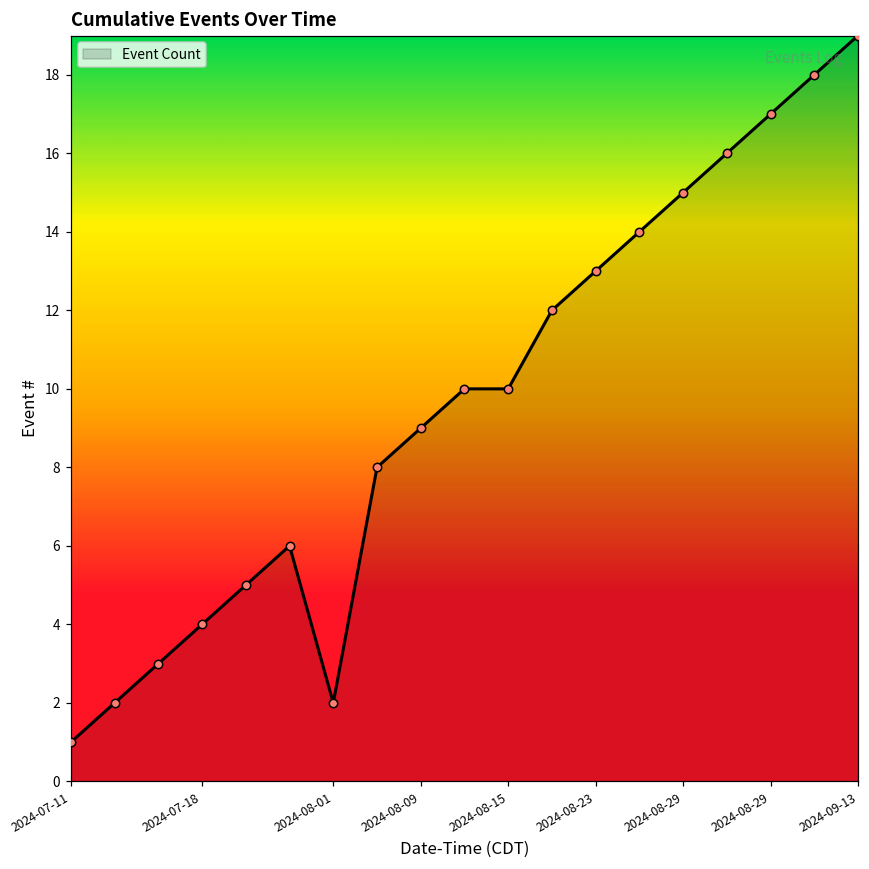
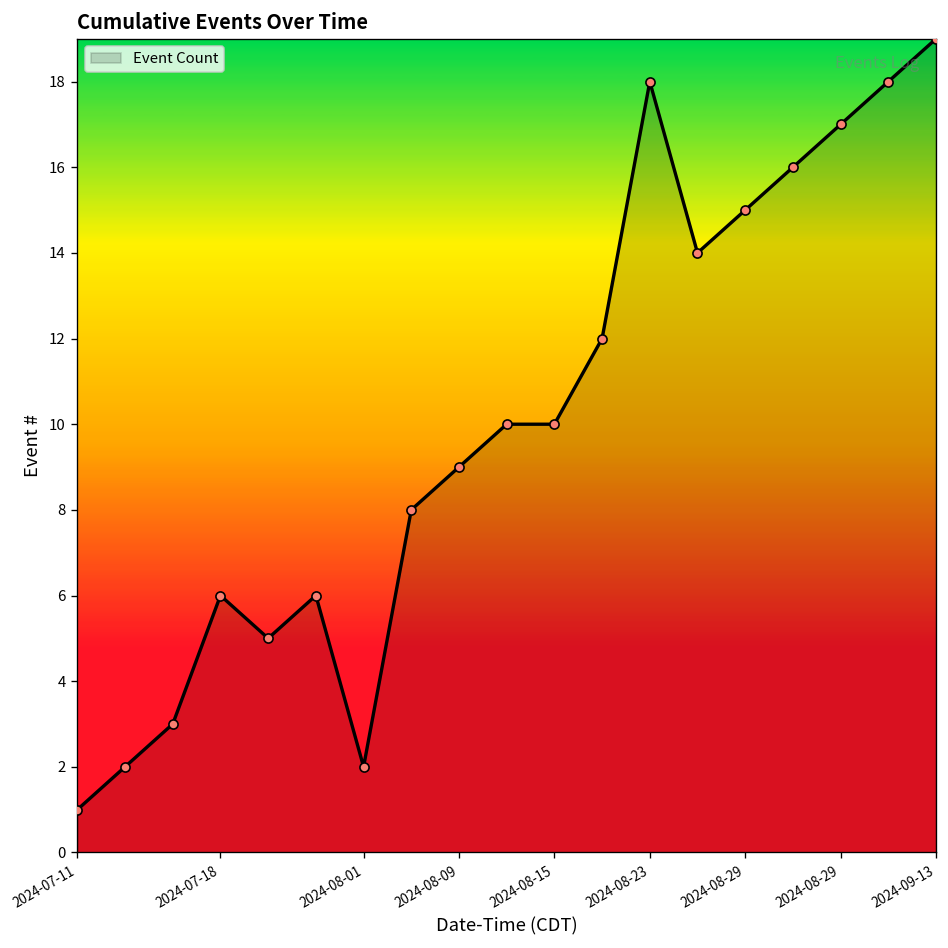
  {
    "2024-07-11": 1,
-   "2024-07-18": 4,
+   "2024-07-18": 6,
    "2024-08-01": 2,
    "2024-08-09": 9,
    "2024-08-15": 10,
-   "2024-08-23": 13,
+   "2024-08-23": 18,
    "2024-09-13": 19
  }
